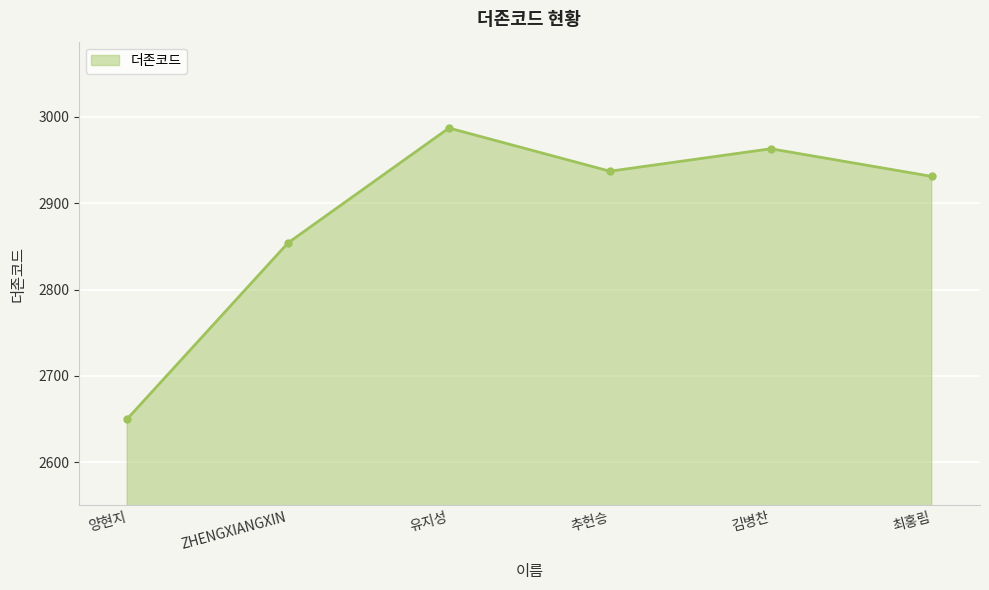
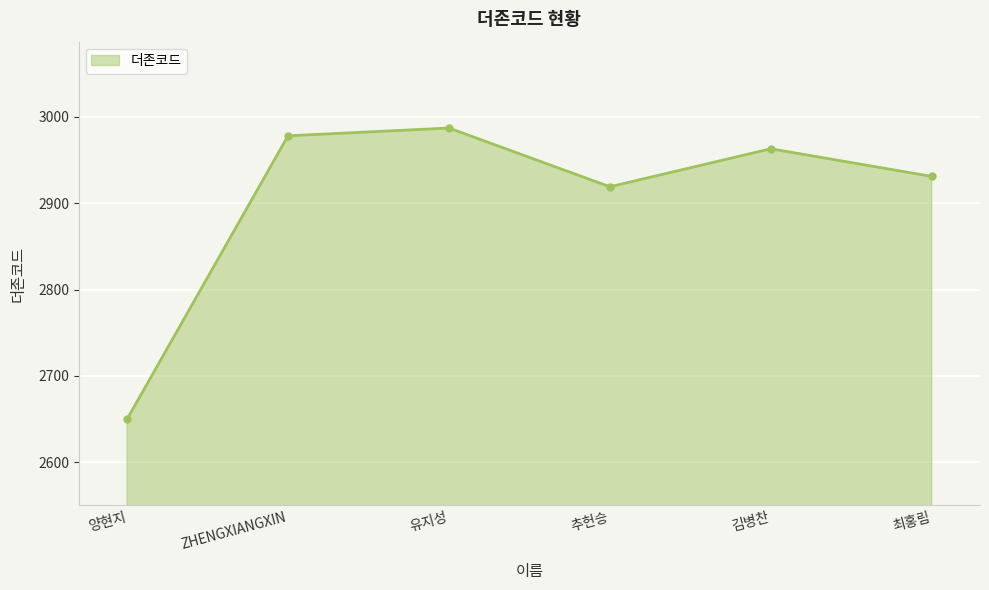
  {
    "양현지": 2650,
-   "ZHENGXIANGXIN": 2850,
+   "ZHENGXIANGXIN": 2980,
    "유지성": 2990,
-   "추헌승": 2940,
+   "추헌승": 2920,
    "김병찬": 2960,
    "최홍림": 2930
  }
